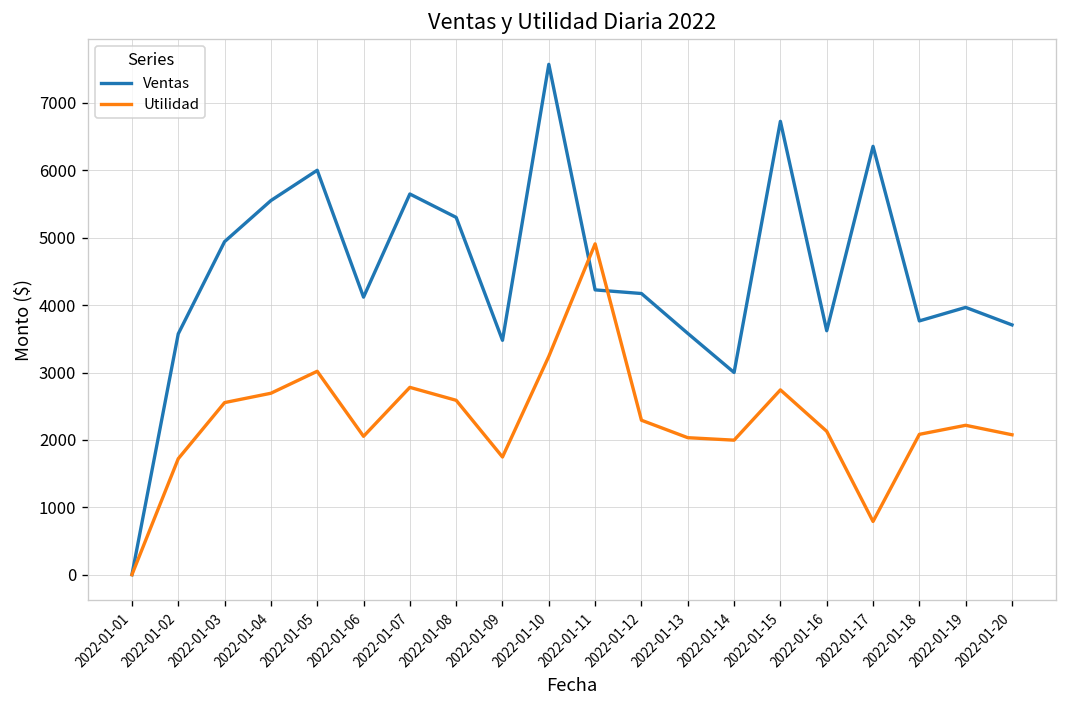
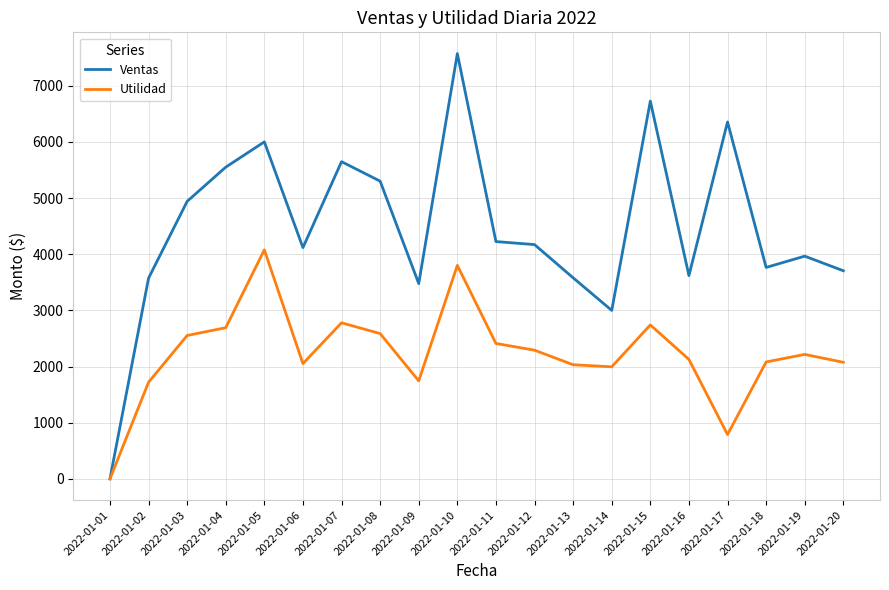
  {
    "Ventas": {
      "2022-01-02": 3600,
      "2022-01-03": 4900,
      "2022-01-04": 5600,
      "2022-01-05": 6000,
      "2022-01-06": 4100,
      "2022-01-07": 5600,
      "2022-01-08": 5300,
      "2022-01-09": 3500,
      "2022-01-10": 7600,
      "2022-01-11": 4200,
      "2022-01-12": 4200,
      "2022-01-13": 3600,
      "2022-01-14": 3000,
      "2022-01-15": 6700,
      "2022-01-16": 3600,
      "2022-01-17": 6400,
      "2022-01-18": 3800,
      "2022-01-19": 4000,
      "2022-01-20": 3700
    },
    "Utilidad": {
      "2022-01-02": 1700,
      "2022-01-03": 2600,
      "2022-01-04": 2700,
-     "2022-01-05": 3000,
+     "2022-01-05": 4100,
      "2022-01-06": 2100,
      "2022-01-07": 2800,
      "2022-01-08": 2600,
      "2022-01-09": 1700,
-     "2022-01-10": 3200,
-     "2022-01-11": 4900,
+     "2022-01-10": 3800,
+     "2022-01-11": 2400,
      "2022-01-12": 2300,
      "2022-01-13": 2000,
      "2022-01-14": 2000,
      "2022-01-15": 2700,
      "2022-01-16": 2100,
      "2022-01-17": 800,
      "2022-01-18": 2100,
      "2022-01-19": 2200,
      "2022-01-20": 2100
    }
  }
